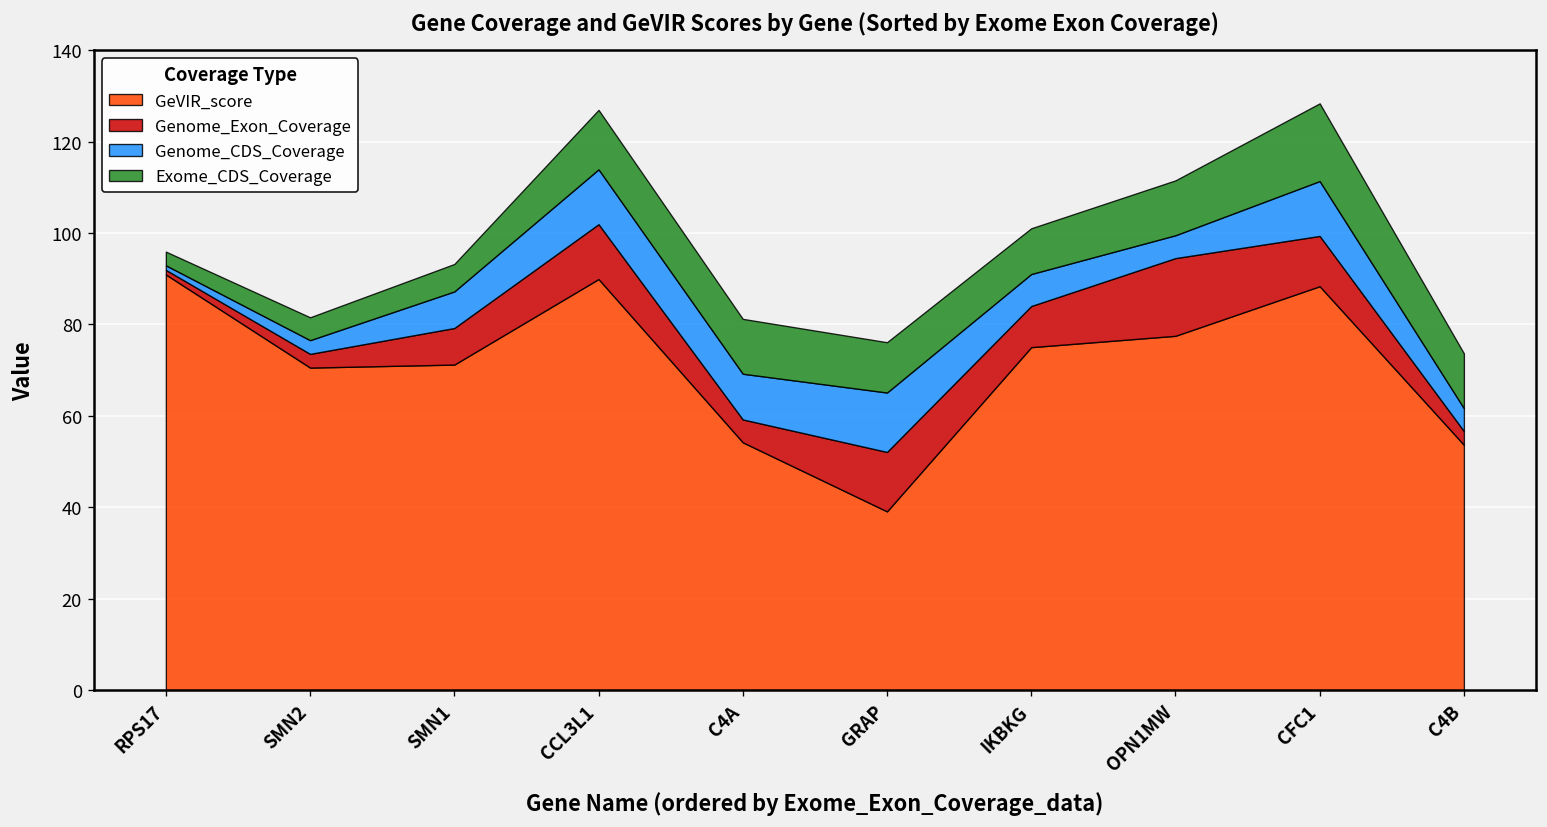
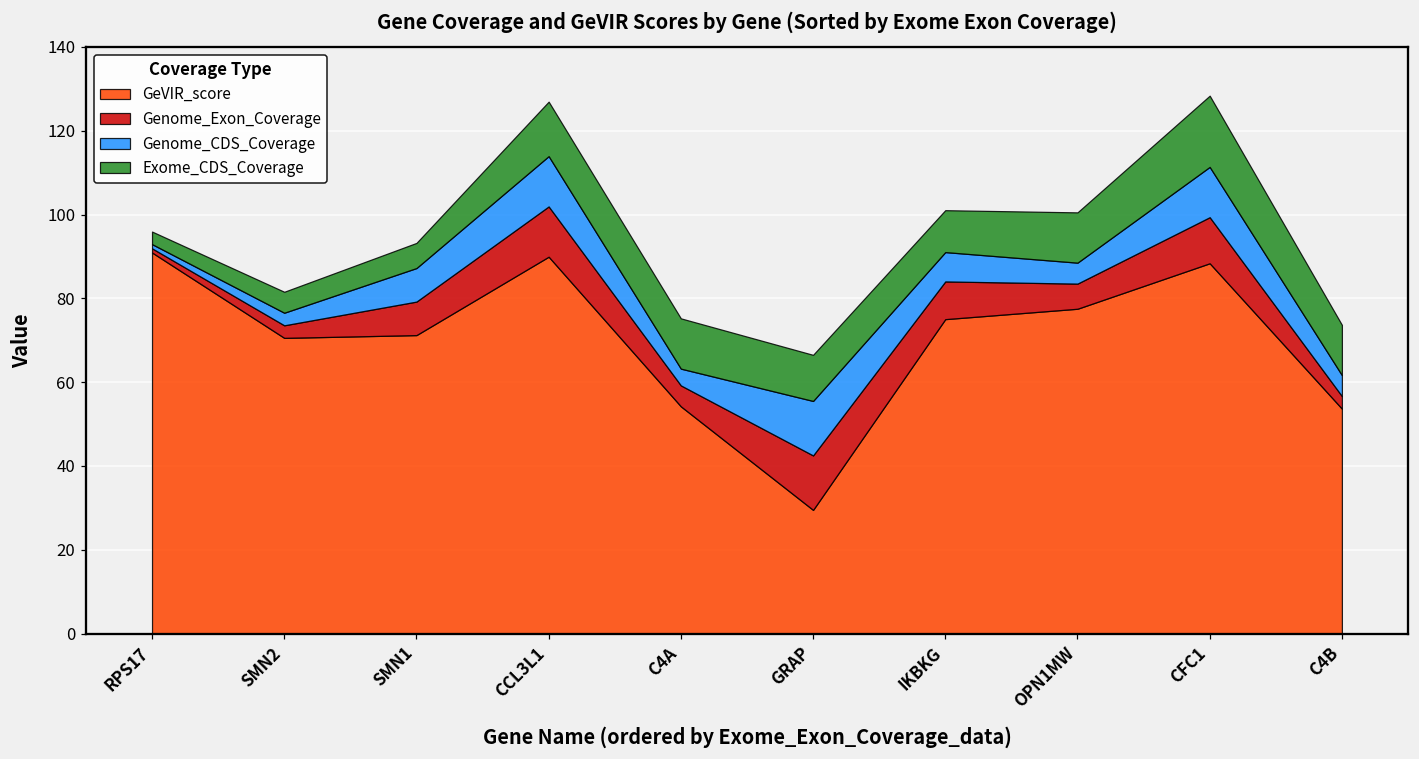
  {
    "GeVIR_score": {
      "RPS17": 91,
      "SMN2": 71,
      "SMN1": 71,
      "CCL3L1": 90,
      "C4A": 54,
-     "GRAP": 39,
+     "GRAP": 30,
      "IKBKG": 75,
      "OPN1MW": 78,
      "CFC1": 88,
      "C4B": 54
    },
    "Genome_Exon_Coverage": {
      "RPS17": 1,
      "SMN2": 3,
      "SMN1": 8,
      "CCL3L1": 12,
      "C4A": 5,
      "GRAP": 13,
      "IKBKG": 9,
-     "OPN1MW": 17,
+     "OPN1MW": 6,
      "CFC1": 11,
      "C4B": 3
    },
    "Genome_CDS_Coverage": {
      "RPS17": 1,
      "SMN2": 3,
      "SMN1": 8,
      "CCL3L1": 12,
-     "C4A": 10,
+     "C4A": 4,
      "GRAP": 13,
      "IKBKG": 7,
      "OPN1MW": 5,
      "CFC1": 12,
      "C4B": 5
    },
    "Exome_CDS_Coverage": {
      "RPS17": 3,
      "SMN2": 5,
      "SMN1": 6,
      "CCL3L1": 13,
      "C4A": 12,
      "GRAP": 11,
      "IKBKG": 10,
      "OPN1MW": 12,
      "CFC1": 17,
      "C4B": 12
    }
  }
